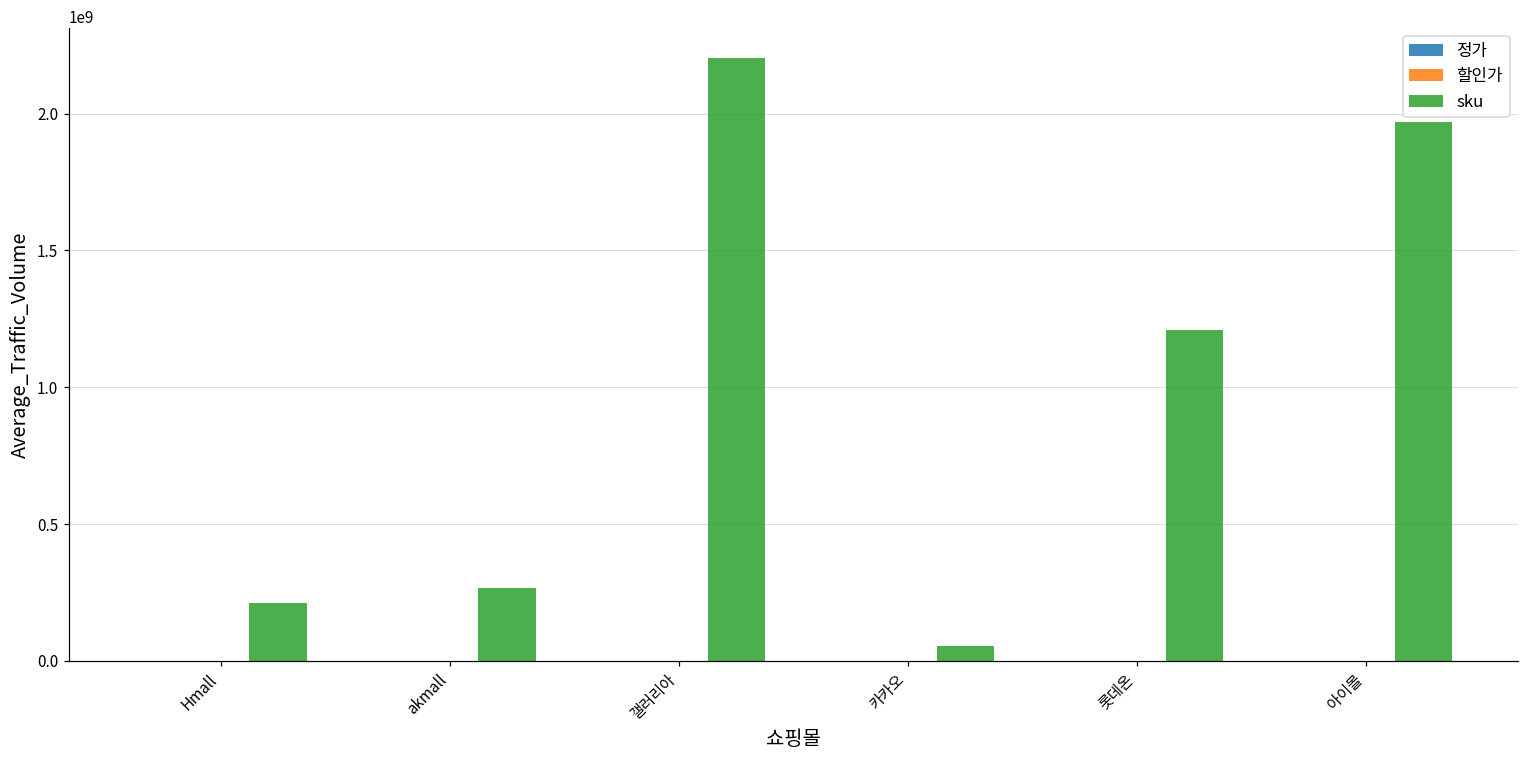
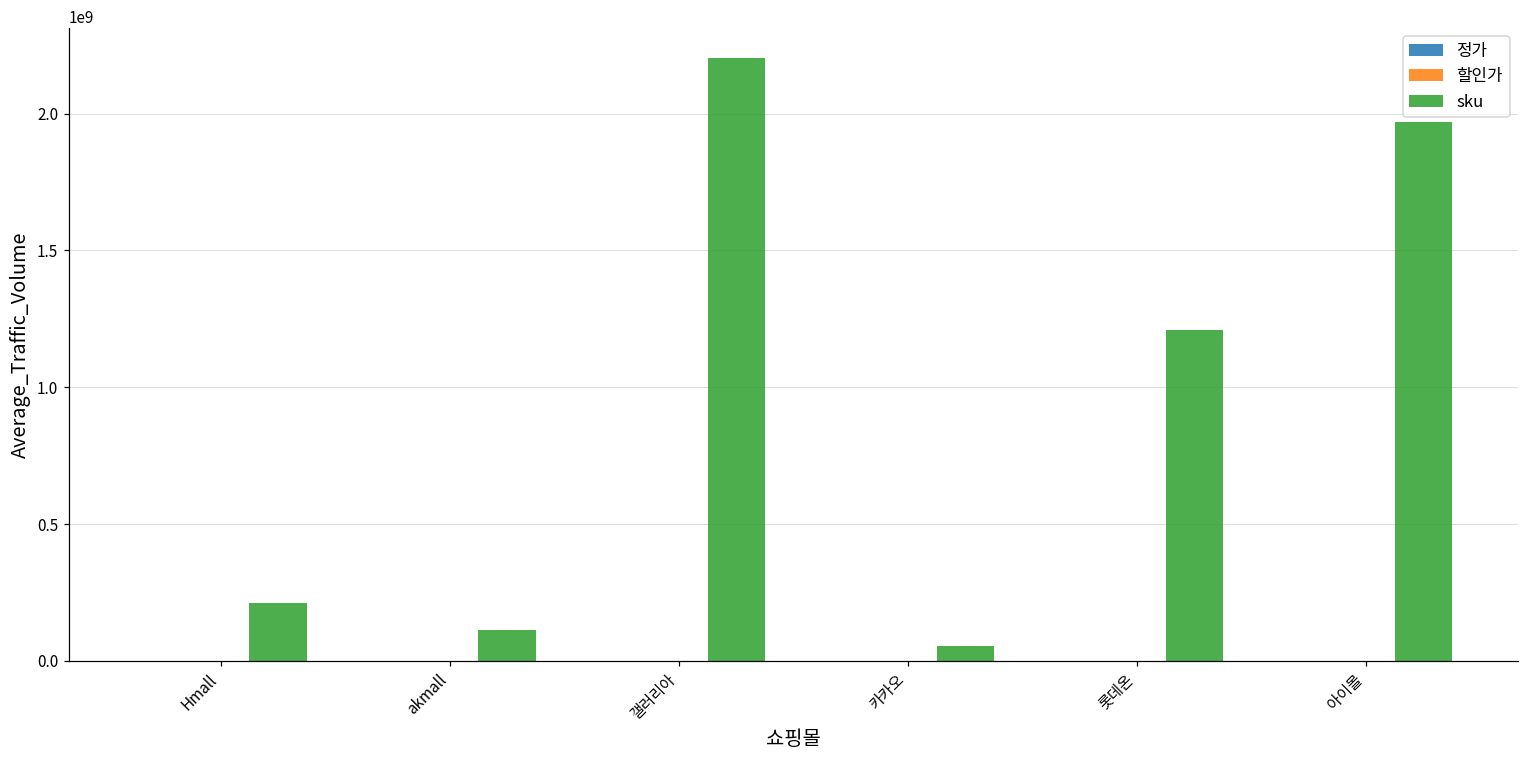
  {
    "sku": {
      "Hmall": 210000000,
-     "akmall": 260000000,
+     "akmall": 110000000,
      "갤러리아": 2200000000,
      "카카오": 60000000,
      "롯데온": 1210000000
    }
  }
